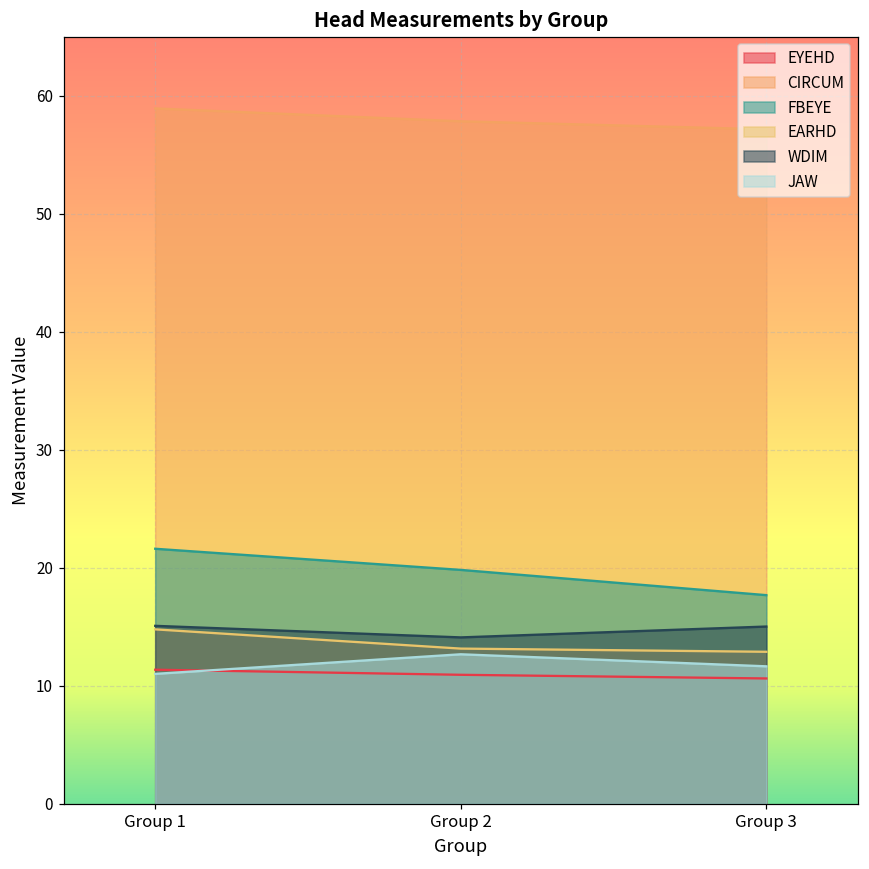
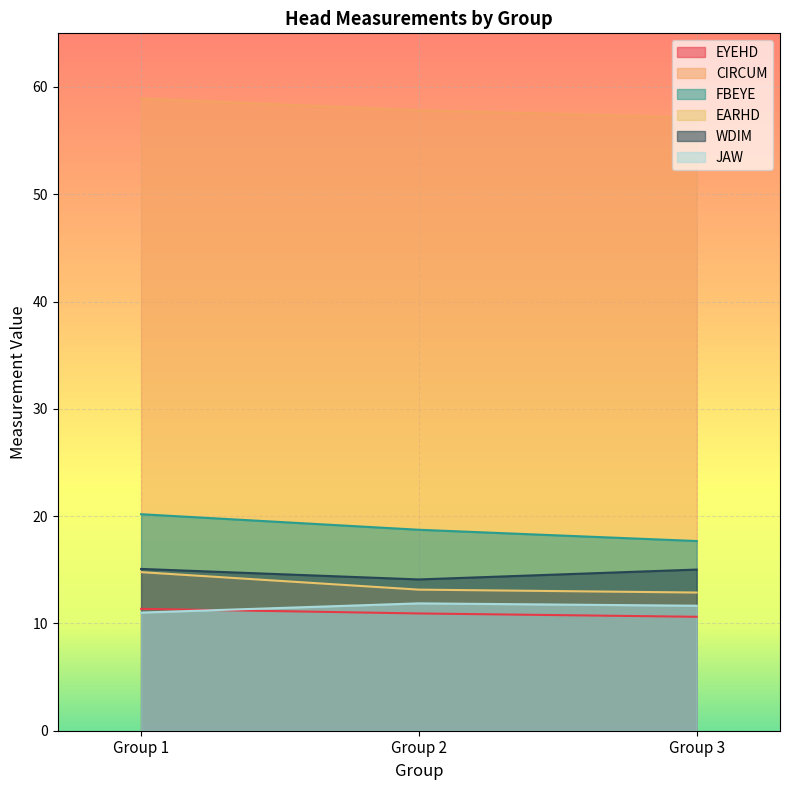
  {
    "EYEHD": {
      "Group 1": 11.4,
      "Group 2": 10.9,
      "Group 3": 10.6
    },
    "FBEYE": {
-     "Group 1": 21.6,
-     "Group 2": 19.8,
+     "Group 1": 20.2,
+     "Group 2": 18.7,
      "Group 3": 17.7
    },
    "WDIM": {
      "Group 1": 15.1,
      "Group 2": 14.1,
      "Group 3": 15.0
    },
    "JAW": {
      "Group 1": 11.0,
-     "Group 2": 12.7,
+     "Group 2": 11.9,
      "Group 3": 11.7
    }
  }
